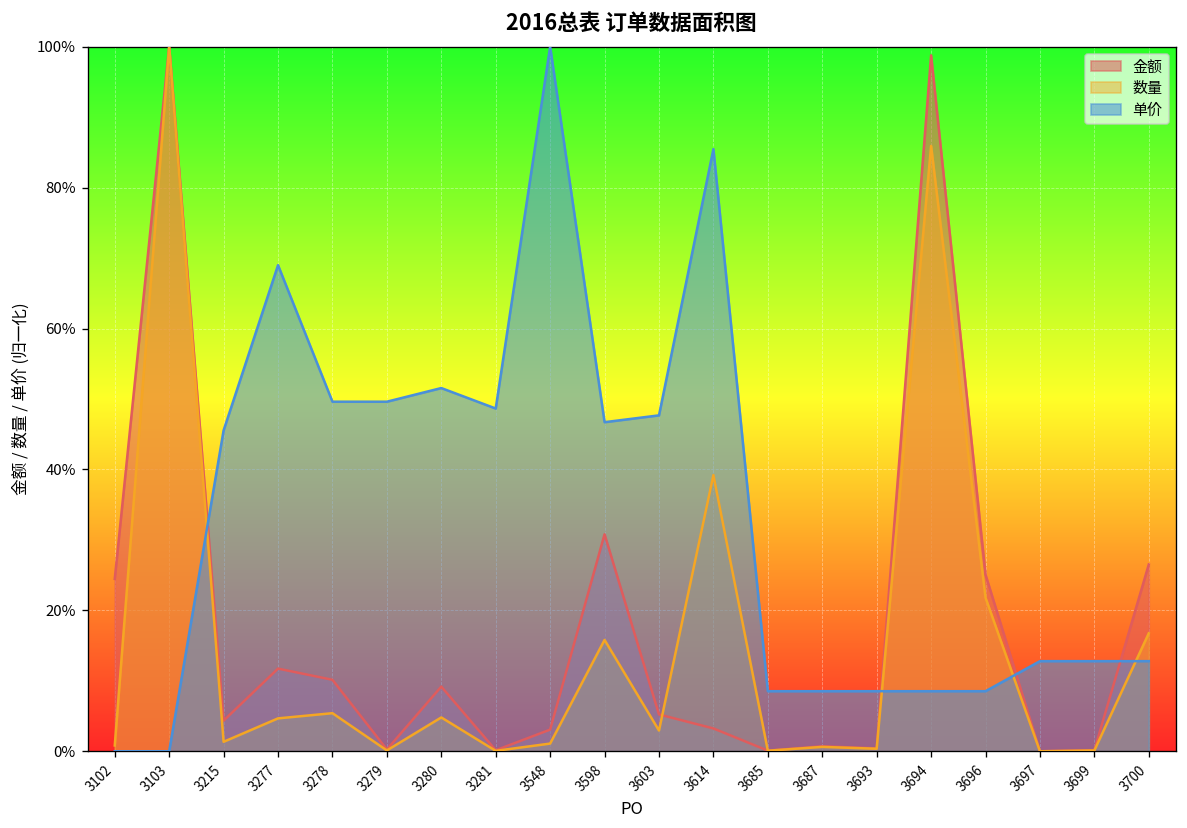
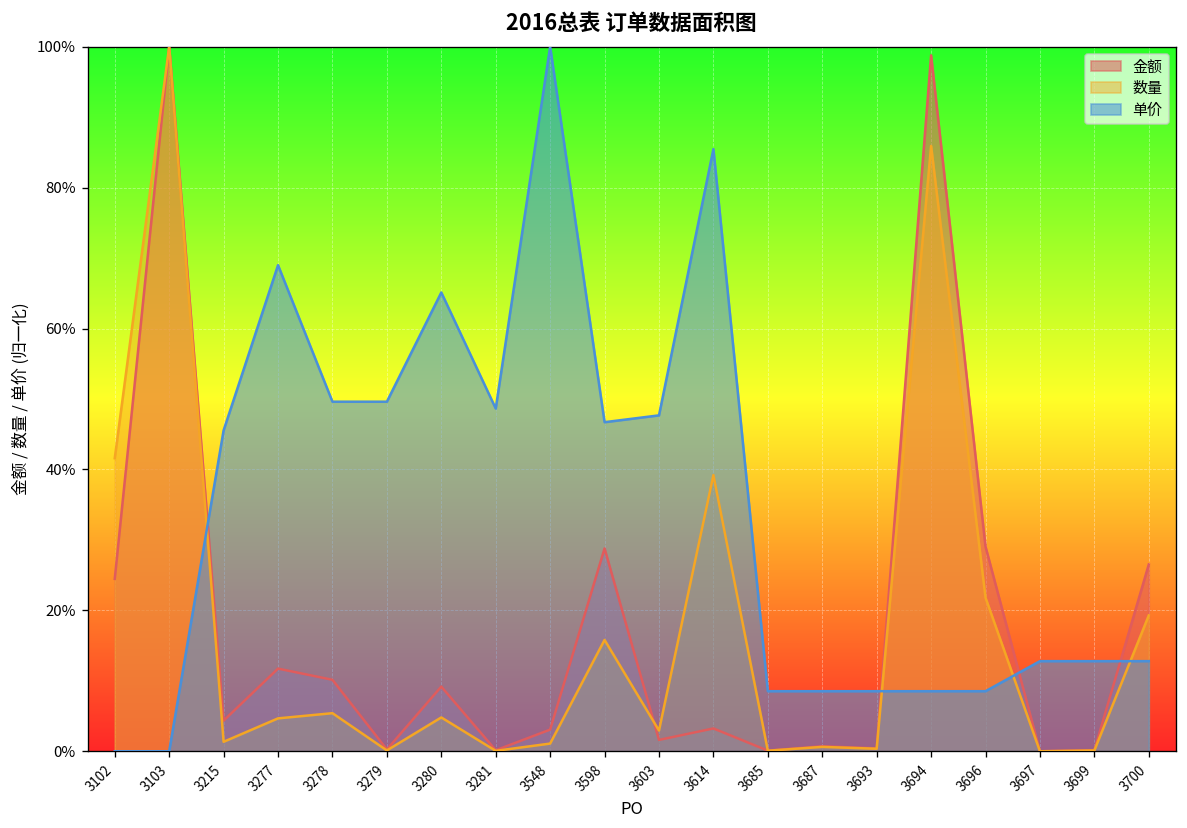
  {
    "金额": {
      "3102": "24%",
      "3215": "4%",
      "3277": "12%",
      "3278": "10%",
      "3280": "9%",
      "3548": "3%",
-     "3598": "31%",
-     "3603": "5%",
+     "3598": "29%",
+     "3603": "2%",
      "3614": "3%",
      "3694": "99%",
-     "3696": "25%",
+     "3696": "29%",
      "3700": "27%"
    },
    "数量": {
-     "3102": "1%",
+     "3102": "42%",
      "3215": "1%",
      "3277": "5%",
      "3278": "5%",
      "3280": "5%",
      "3548": "1%",
      "3598": "16%",
      "3603": "3%",
      "3614": "39%",
      "3694": "86%",
      "3696": "22%",
-     "3700": "17%"
+     "3700": "19%"
    },
    "单价": {
      "3102": "0%",
      "3103": "0%",
      "3215": "46%",
      "3277": "69%",
      "3278": "50%",
      "3279": "50%",
-     "3280": "52%",
+     "3280": "65%",
      "3281": "49%",
      "3548": "100%",
      "3598": "47%",
      "3603": "48%",
      "3614": "85%",
      "3685": "9%",
      "3687": "9%",
      "3693": "9%",
      "3694": "9%",
      "3696": "9%",
      "3697": "13%",
      "3699": "13%",
      "3700": "13%"
    }
  }
